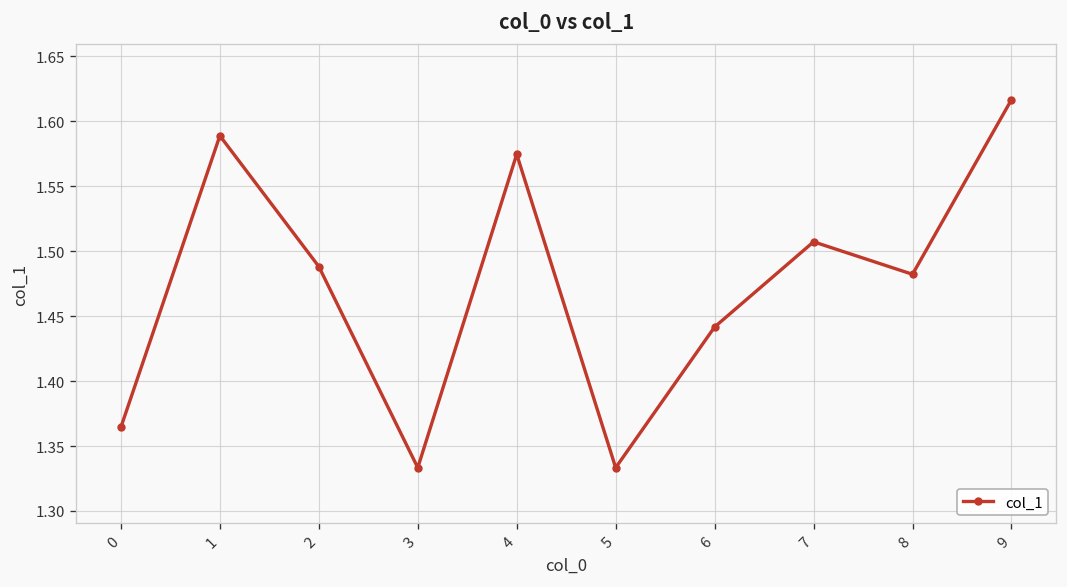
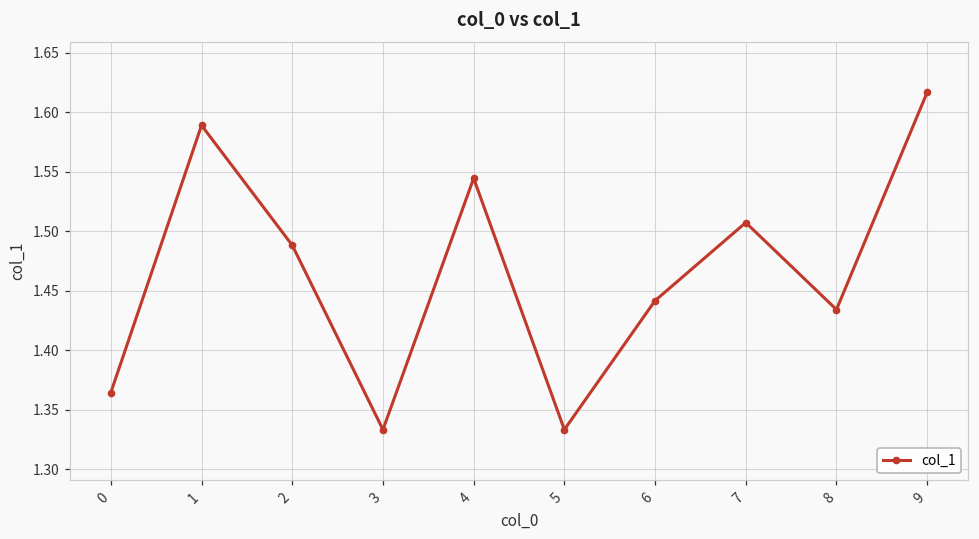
  {
    "0": 1.364,
    "1": 1.589,
    "2": 1.488,
    "3": 1.333,
-   "4": 1.575,
+   "4": 1.544,
    "5": 1.333,
    "6": 1.442,
    "7": 1.507,
-   "8": 1.482,
+   "8": 1.434,
    "9": 1.617
  }
